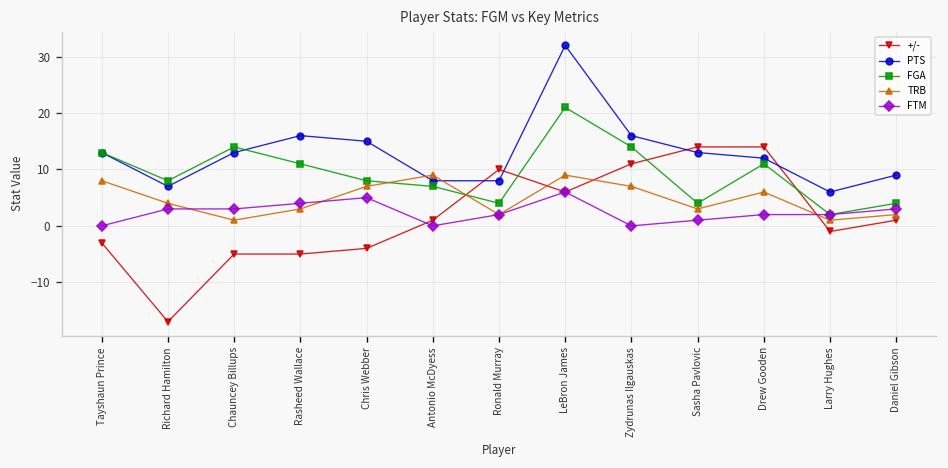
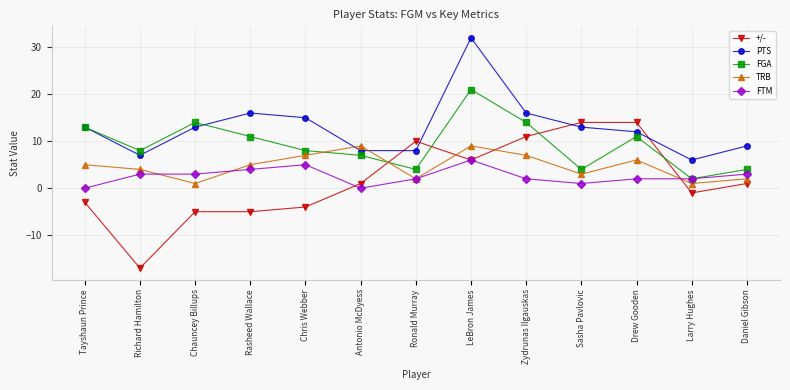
  {
    "+/-": {
      "Tayshaun Prince": -3,
      "Richard Hamilton": -17,
      "Chauncey Billups": -5,
      "Rasheed Wallace": -5,
      "Chris Webber": -4,
      "Antonio McDyess": 1,
      "Ronald Murray": 10,
      "Zydrunas Ilgauskas": 11,
      "Sasha Pavlovic": 14,
      "Drew Gooden": 14,
      "Larry Hughes": -1,
      "Daniel Gibson": 1
    },
    "PTS": {
      "Richard Hamilton": 7,
      "Chauncey Billups": 13,
      "Rasheed Wallace": 16,
      "Chris Webber": 15,
      "Antonio McDyess": 8,
      "Ronald Murray": 8,
      "LeBron James": 32,
      "Zydrunas Ilgauskas": 16,
      "Sasha Pavlovic": 13,
      "Drew Gooden": 12,
      "Larry Hughes": 6,
      "Daniel Gibson": 9
    },
    "FGA": {
      "Richard Hamilton": 8,
      "Chauncey Billups": 14,
      "Rasheed Wallace": 11,
      "Chris Webber": 8,
      "Antonio McDyess": 7,
      "Ronald Murray": 4,
      "LeBron James": 21,
      "Zydrunas Ilgauskas": 14,
      "Sasha Pavlovic": 4,
      "Drew Gooden": 11,
      "Daniel Gibson": 4
    },
    "TRB": {
-     "Tayshaun Prince": 8,
+     "Tayshaun Prince": 5,
      "Richard Hamilton": 4,
      "Chauncey Billups": 1,
-     "Rasheed Wallace": 3,
+     "Rasheed Wallace": 5,
      "Chris Webber": 7,
      "Antonio McDyess": 9,
      "LeBron James": 9,
      "Zydrunas Ilgauskas": 7,
      "Sasha Pavlovic": 3,
      "Drew Gooden": 6,
      "Larry Hughes": 1,
      "Daniel Gibson": 2
    },
    "FTM": {
      "Tayshaun Prince": 0,
      "Richard Hamilton": 3,
      "Chauncey Billups": 3,
      "Rasheed Wallace": 4,
      "Chris Webber": 5,
      "Antonio McDyess": 0,
-     "Zydrunas Ilgauskas": 0,
+     "Zydrunas Ilgauskas": 2,
      "Sasha Pavlovic": 1,
      "Drew Gooden": 2,
      "Daniel Gibson": 3
    }
  }
